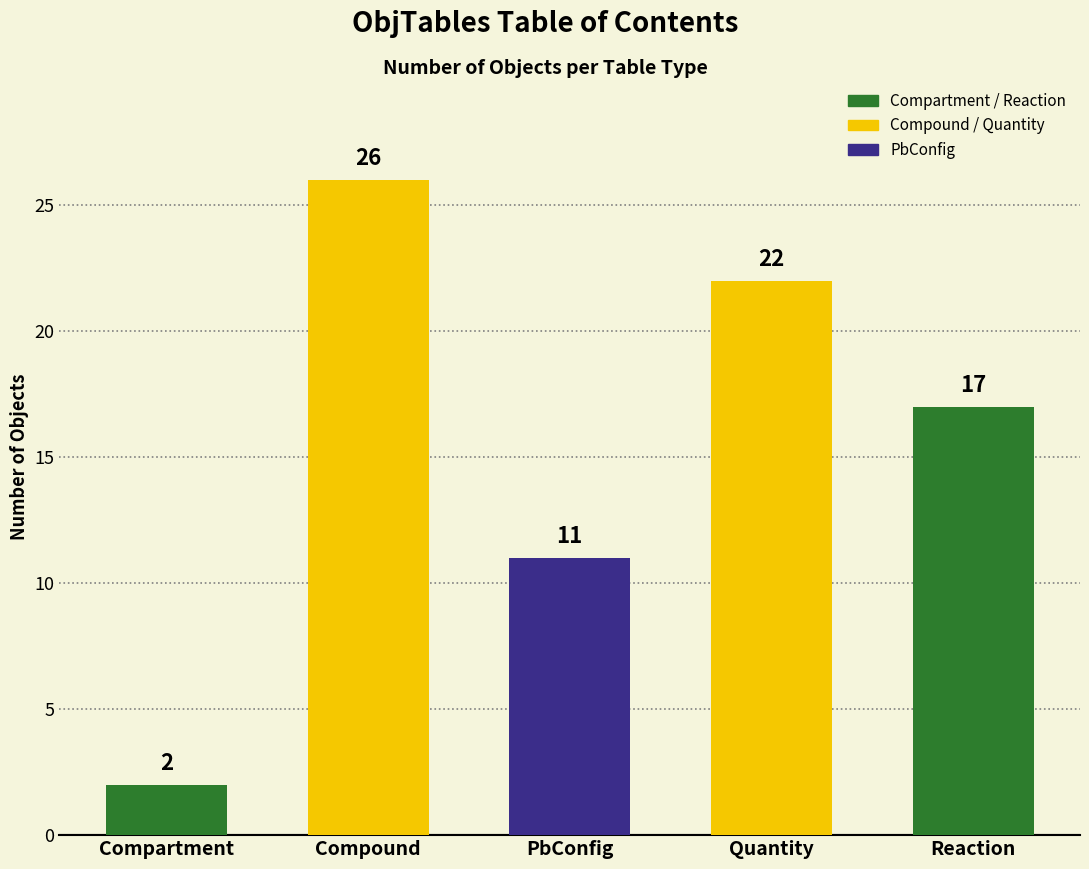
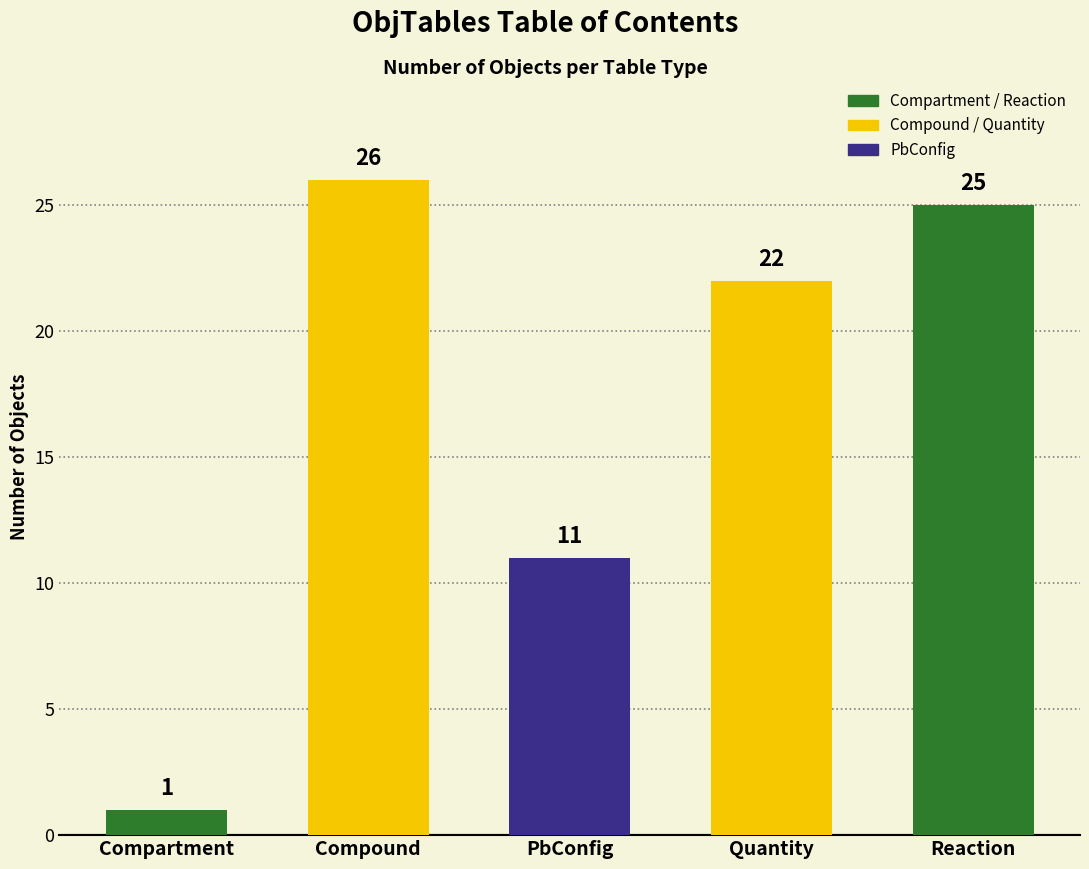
  {
-   "Compartment": 2,
+   "Compartment": 1,
    "Compound": 26,
    "PbConfig": 11,
    "Quantity": 22,
-   "Reaction": 17
+   "Reaction": 25
  }
